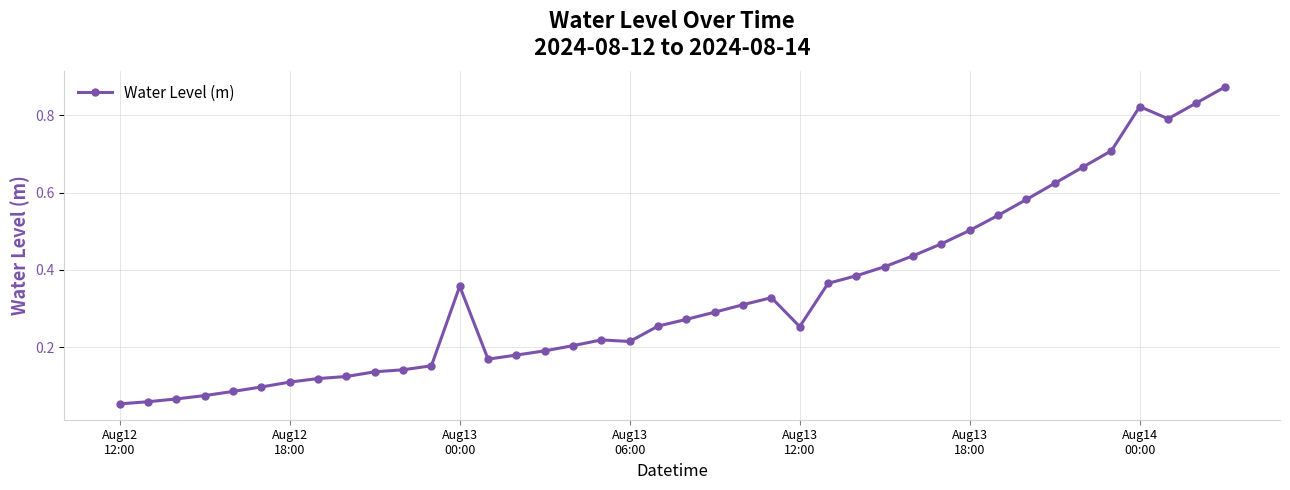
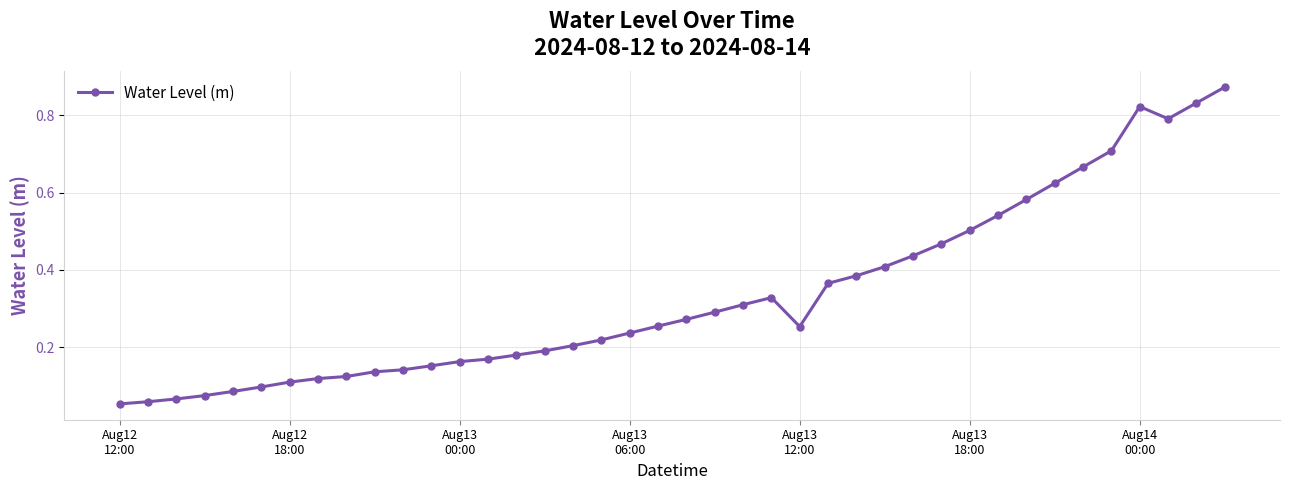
  {
    "Aug12 12:00": 0.05,
    "Aug12 18:00": 0.11,
-   "Aug13 00:00": 0.36,
-   "Aug13 06:00": 0.21,
+   "Aug13 00:00": 0.16,
+   "Aug13 06:00": 0.24,
    "Aug13 12:00": 0.25,
    "Aug13 18:00": 0.50,
    "Aug14 00:00": 0.82
  }
